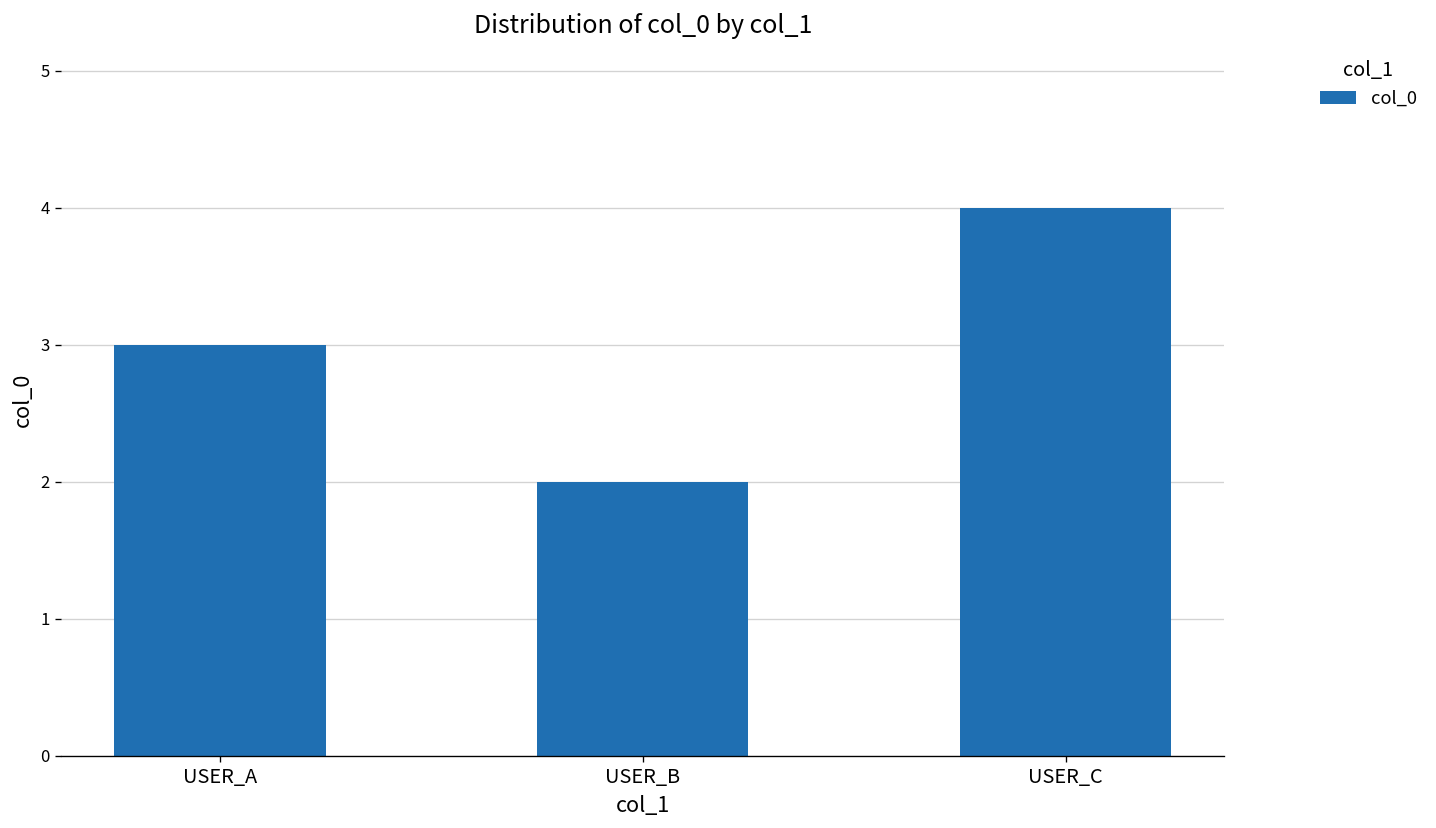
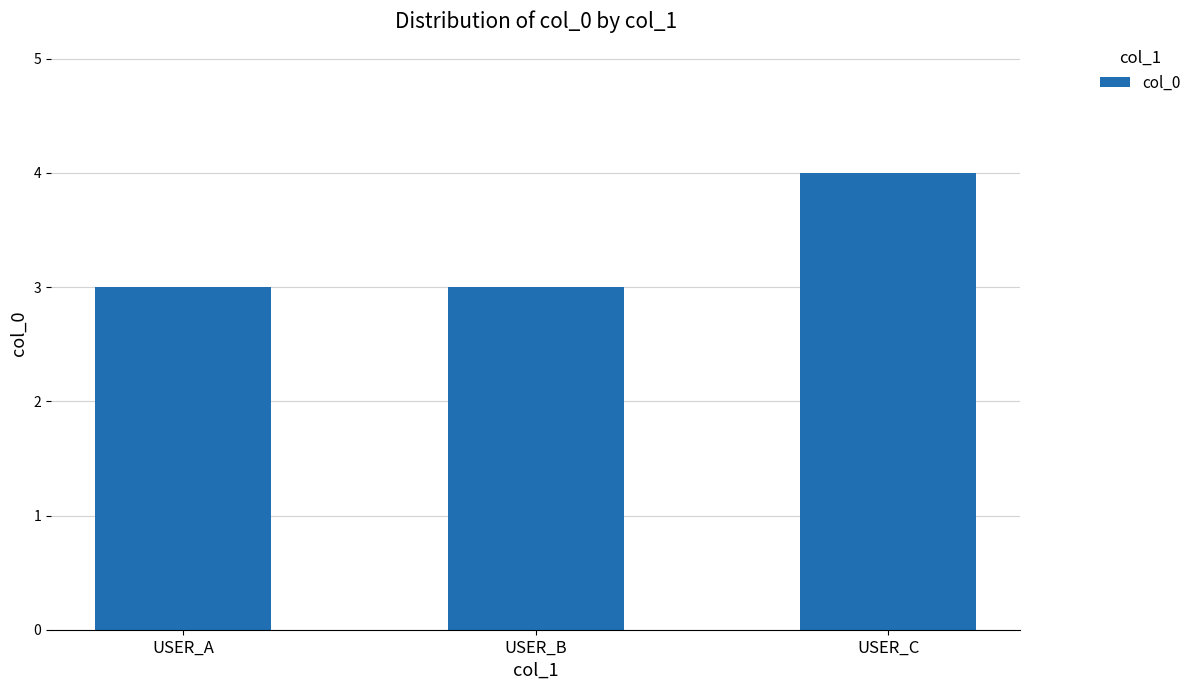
  {
    "USER_A": 3,
-   "USER_B": 2,
+   "USER_B": 3,
    "USER_C": 4
  }
